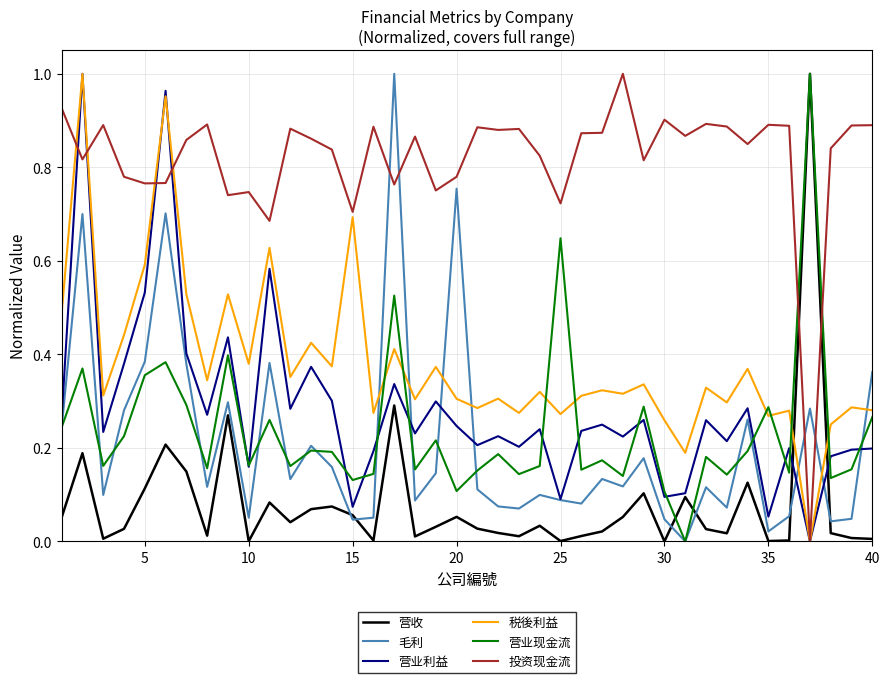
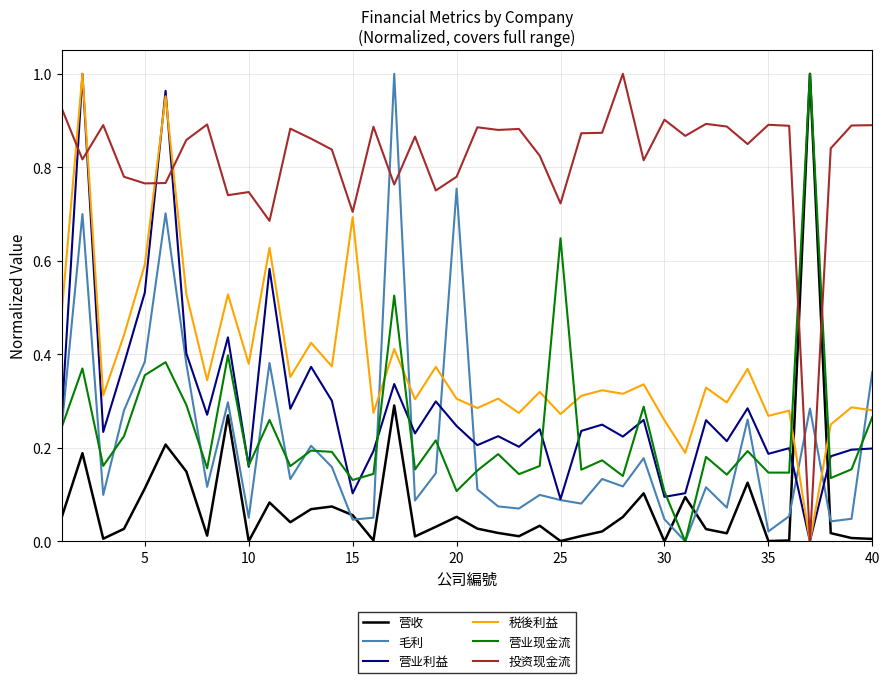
  {
    "营收": {
      "5": 0.11,
      "10": 0.00,
      "15": 0.06,
      "20": 0.05,
      "25": 0.00,
      "30": 0.00,
      "35": 0.00,
      "40": 0.01
    },
    "毛利": {
      "5": 0.38,
      "10": 0.05,
      "15": 0.05,
      "20": 0.75,
      "30": 0.05,
      "35": 0.02,
      "40": 0.36
    },
    "营业利益": {
      "5": 0.53,
-     "15": 0.07,
+     "15": 0.10,
      "20": 0.25,
      "30": 0.10,
-     "35": 0.05,
+     "35": 0.19,
      "40": 0.20
    },
    "税後利益": {
      "5": 0.59,
      "10": 0.38,
      "15": 0.69,
      "20": 0.31,
      "25": 0.27,
      "30": 0.26,
      "35": 0.27,
      "40": 0.28
    },
    "营业现金流": {
      "5": 0.36,
      "15": 0.13,
      "20": 0.11,
      "25": 0.65,
      "30": 0.11,
-     "35": 0.29,
+     "35": 0.15,
      "40": 0.27
    },
    "投资现金流": {
      "5": 0.77,
      "10": 0.75,
      "15": 0.70,
      "20": 0.78,
      "25": 0.72,
      "30": 0.90,
      "35": 0.89,
      "40": 0.89
    }
  }
